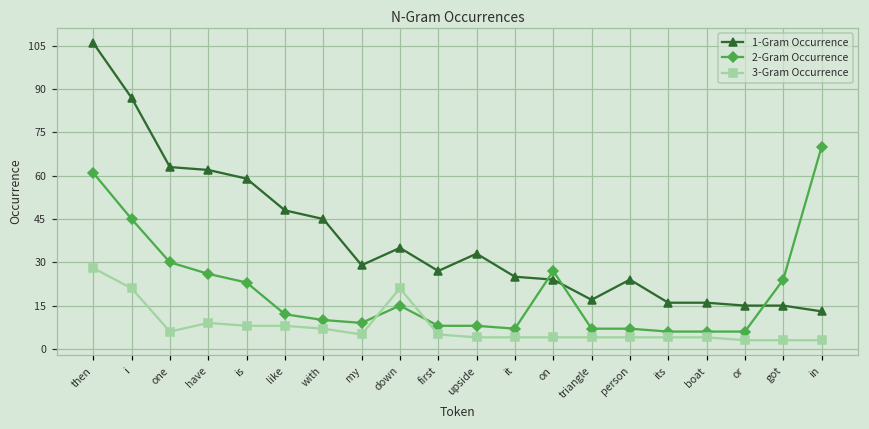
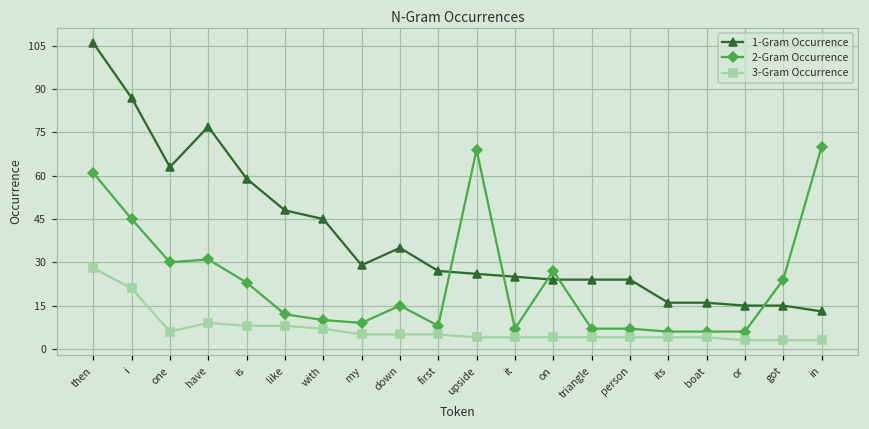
  {
    "1-Gram Occurrence": {
      "then": 106,
      "i": 87,
      "one": 63,
-     "have": 62,
+     "have": 77,
      "is": 59,
      "like": 48,
      "with": 45,
      "my": 29,
      "down": 35,
      "first": 27,
-     "upside": 33,
+     "upside": 26,
      "it": 25,
      "on": 24,
-     "triangle": 17,
+     "triangle": 24,
      "person": 24,
      "its": 16,
      "boat": 16,
      "or": 15,
      "got": 15,
      "in": 13
    },
    "2-Gram Occurrence": {
      "then": 61,
      "i": 45,
      "one": 30,
-     "have": 26,
+     "have": 31,
      "is": 23,
      "like": 12,
      "with": 10,
      "my": 9,
      "down": 15,
      "first": 8,
-     "upside": 8,
+     "upside": 69,
      "it": 7,
      "on": 27,
      "triangle": 7,
      "person": 7,
      "its": 6,
      "boat": 6,
      "or": 6,
      "got": 24,
      "in": 70
    },
    "3-Gram Occurrence": {
      "then": 28,
      "i": 21,
      "one": 6,
      "have": 9,
      "is": 8,
      "like": 8,
      "with": 7,
      "my": 5,
-     "down": 21,
+     "down": 5,
      "first": 5,
      "upside": 4,
      "it": 4,
      "on": 4,
      "triangle": 4,
      "person": 4,
      "its": 4,
      "boat": 4,
      "or": 3,
      "got": 3,
      "in": 3
    }
  }
